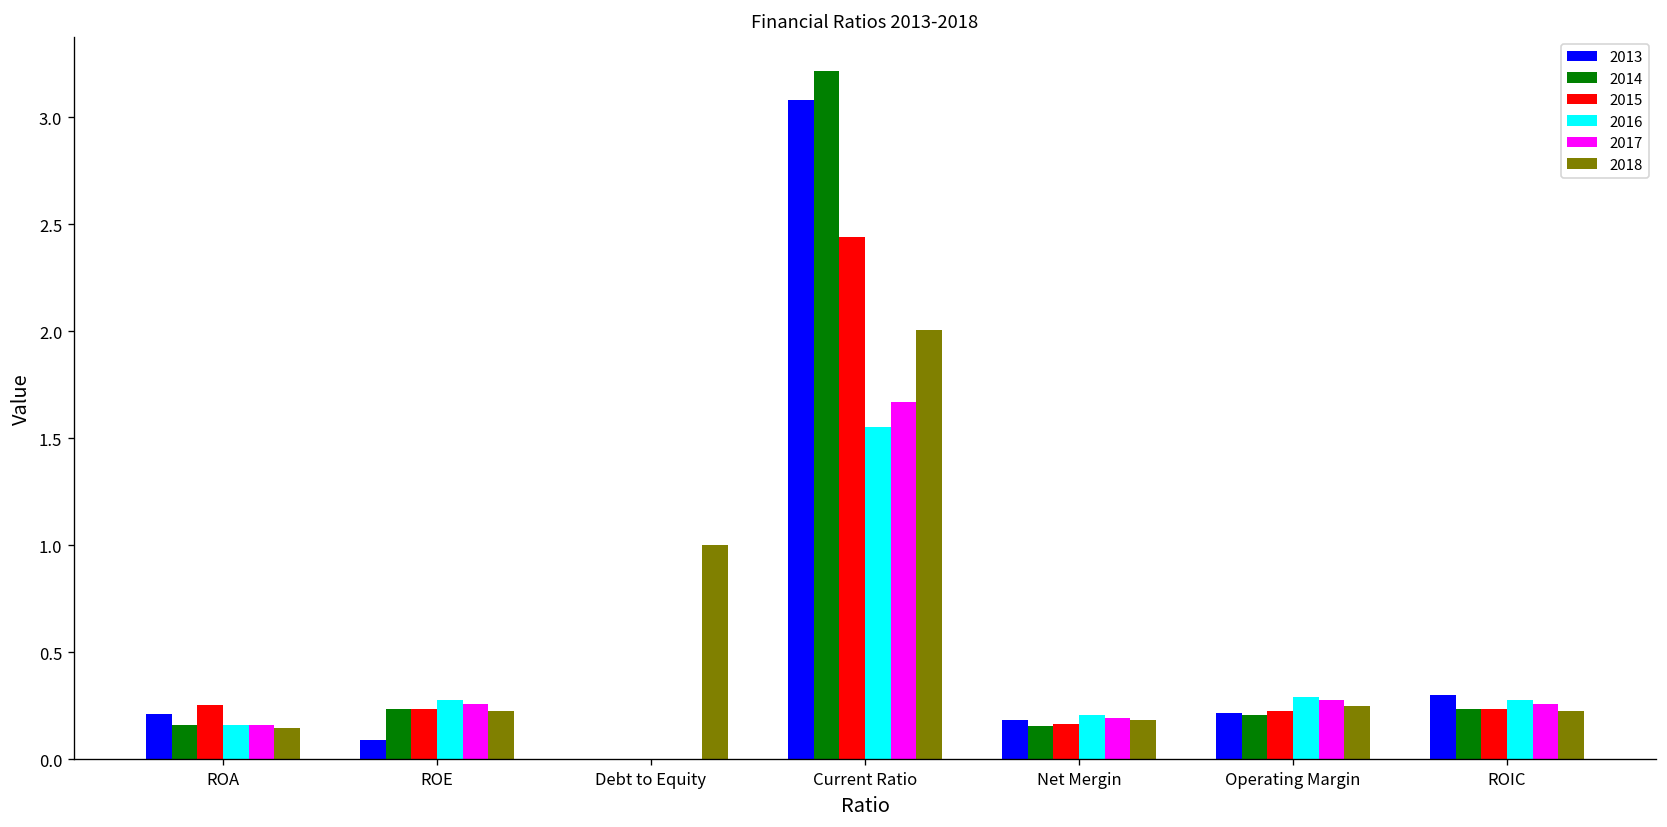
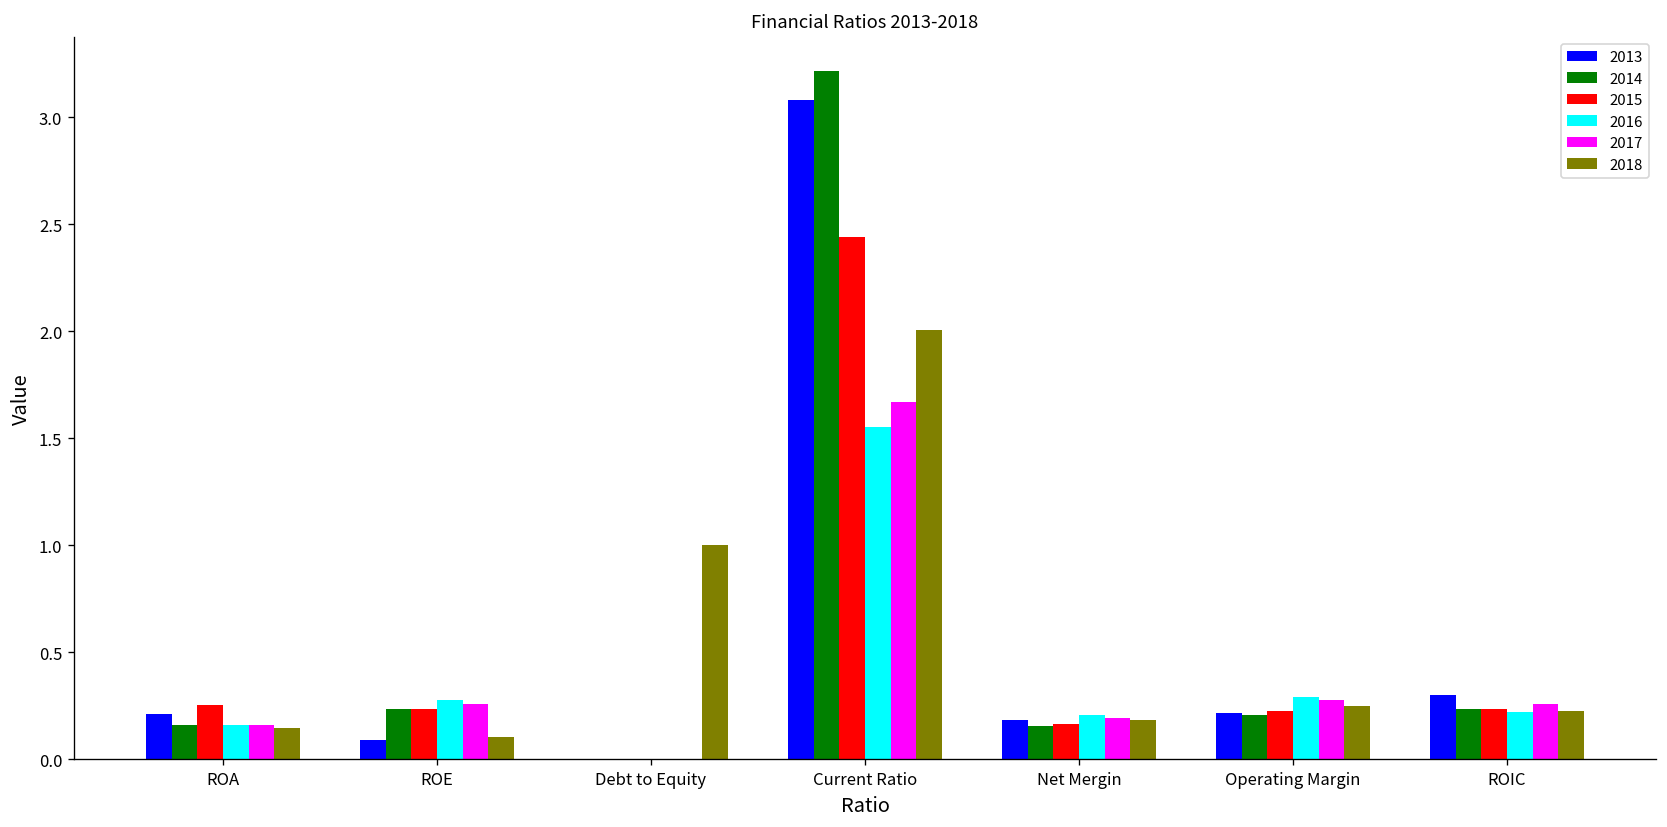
  {
    "2013": {
      "ROA": 0.21,
      "ROE": 0.09,
      "Debt to Equity": 0.00,
      "Current Ratio": 3.08,
      "Net Mergin": 0.18,
      "Operating Margin": 0.22,
      "ROIC": 0.30
    },
    "2014": {
      "ROA": 0.16,
      "ROE": 0.24,
      "Debt to Equity": 0.00,
      "Current Ratio": 3.22,
      "Net Mergin": 0.16,
      "Operating Margin": 0.21,
      "ROIC": 0.24
    },
    "2015": {
      "ROA": 0.25,
      "ROE": 0.23,
      "Debt to Equity": 0.00,
      "Current Ratio": 2.44,
      "Net Mergin": 0.17,
      "Operating Margin": 0.23,
      "ROIC": 0.23
    },
    "2016": {
      "ROA": 0.16,
      "ROE": 0.28,
      "Debt to Equity": 0.00,
      "Current Ratio": 1.55,
      "Net Mergin": 0.21,
      "Operating Margin": 0.29,
-     "ROIC": 0.28
+     "ROIC": 0.22
    },
    "2017": {
      "ROA": 0.16,
      "ROE": 0.26,
      "Debt to Equity": 0.00,
      "Current Ratio": 1.67,
      "Net Mergin": 0.19,
      "Operating Margin": 0.28,
      "ROIC": 0.26
    },
    "2018": {
      "ROA": 0.15,
-     "ROE": 0.22,
+     "ROE": 0.10,
      "Debt to Equity": 1.00,
      "Current Ratio": 2.01,
      "Net Mergin": 0.18,
      "Operating Margin": 0.25,
      "ROIC": 0.22
    }
  }
